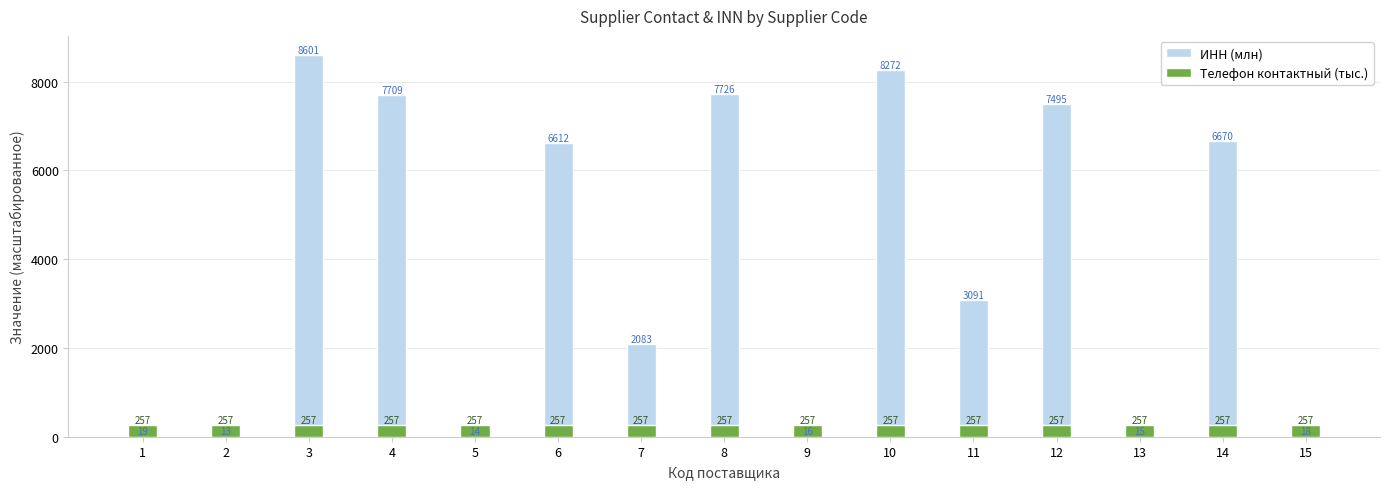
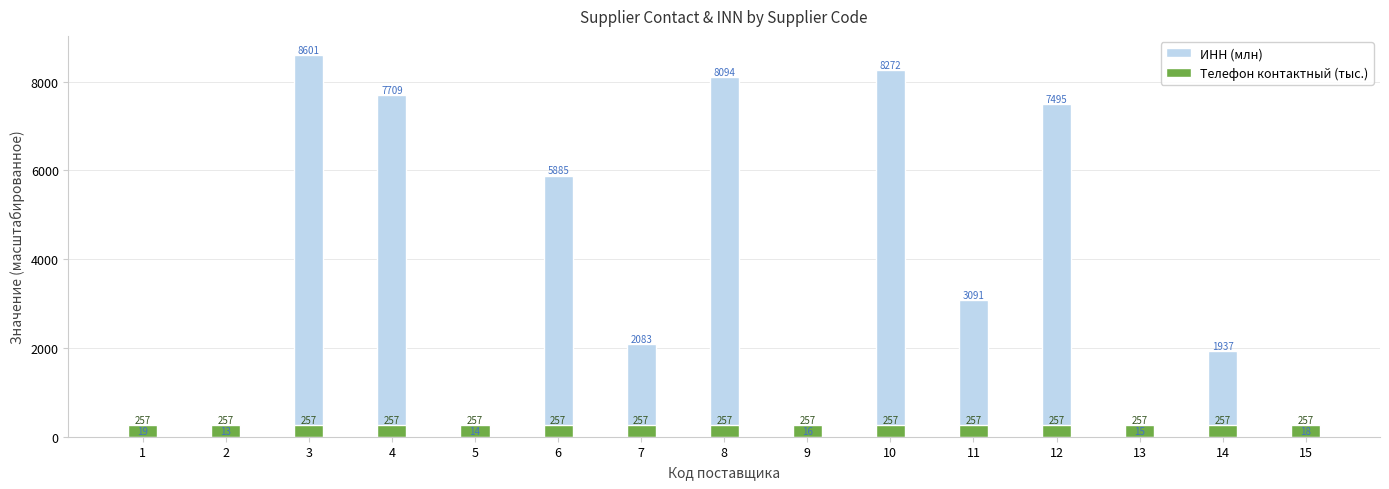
  {
    "ИНН (млн)": {
      "1": 19,
      "2": 13,
      "3": 8601,
      "4": 7709,
      "5": 14,
-     "6": 6612,
+     "6": 5885,
      "7": 2083,
-     "8": 7726,
+     "8": 8094,
      "9": 16,
      "10": 8272,
      "11": 3091,
      "12": 7495,
      "13": 15,
-     "14": 6670,
+     "14": 1937,
      "15": 18
    },
    "Телефон контактный (тыс.)": {
      "1": 257,
      "2": 257,
      "5": 257,
      "9": 257,
      "13": 257,
      "15": 257
    }
  }
